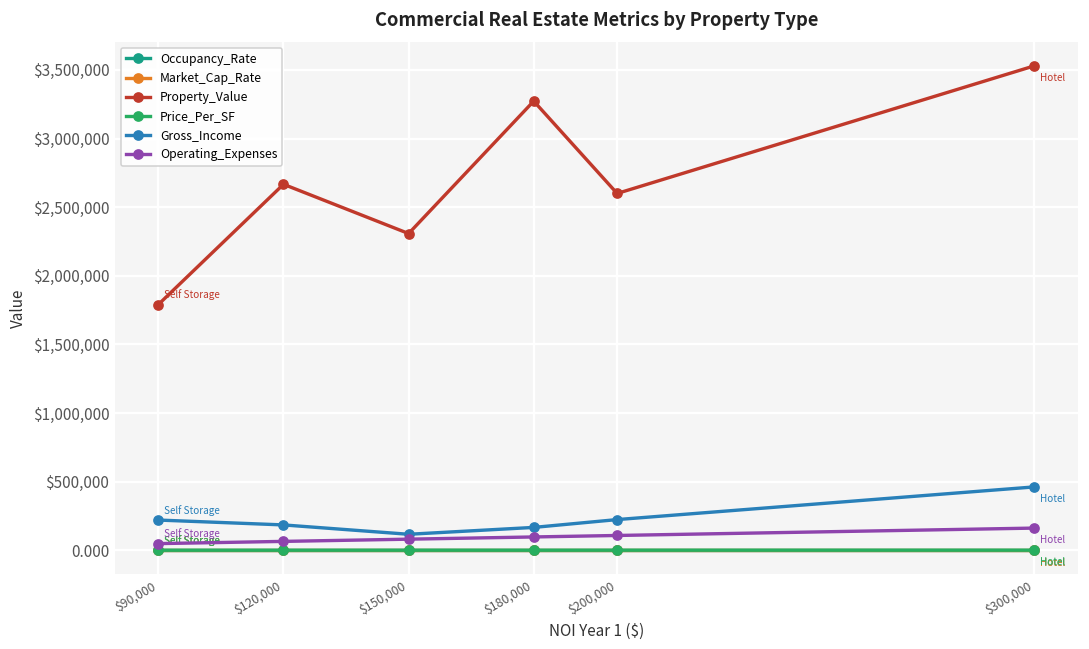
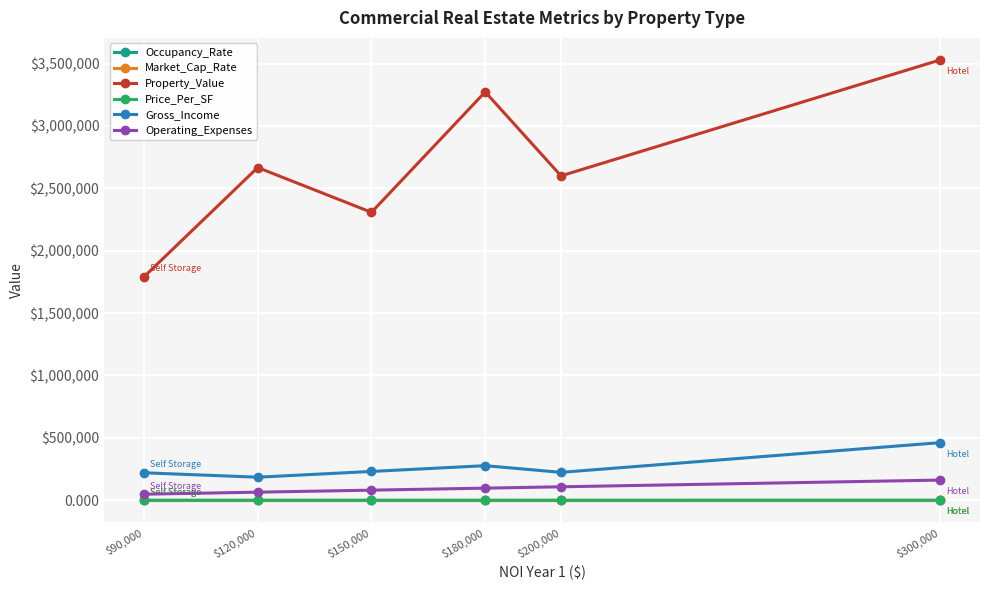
  {
    "Price_Per_SF": {
      "$90,000": "$0",
      "$120,000": "$0",
      "$150,000": "$0",
      "$180,000": "$0",
      "$200,000": "$0",
      "$300,000": "$0"
    },
    "Property_Value": {
      "$90,000": "$1,790,000",
      "$120,000": "$2,670,000",
      "$150,000": "$2,310,000",
      "$180,000": "$3,270,000",
      "$200,000": "$2,600,000",
      "$300,000": "$3,530,000"
    },
    "Gross_Income": {
      "$90,000": "$220,000",
      "$120,000": "$180,000",
-     "$150,000": "$120,000",
-     "$180,000": "$170,000",
+     "$150,000": "$230,000",
+     "$180,000": "$280,000",
      "$200,000": "$220,000",
      "$300,000": "$460,000"
    },
    "Operating_Expenses": {
      "$90,000": "$50,000",
      "$120,000": "$60,000",
      "$150,000": "$80,000",
      "$180,000": "$100,000",
      "$200,000": "$110,000",
      "$300,000": "$160,000"
    }
  }
